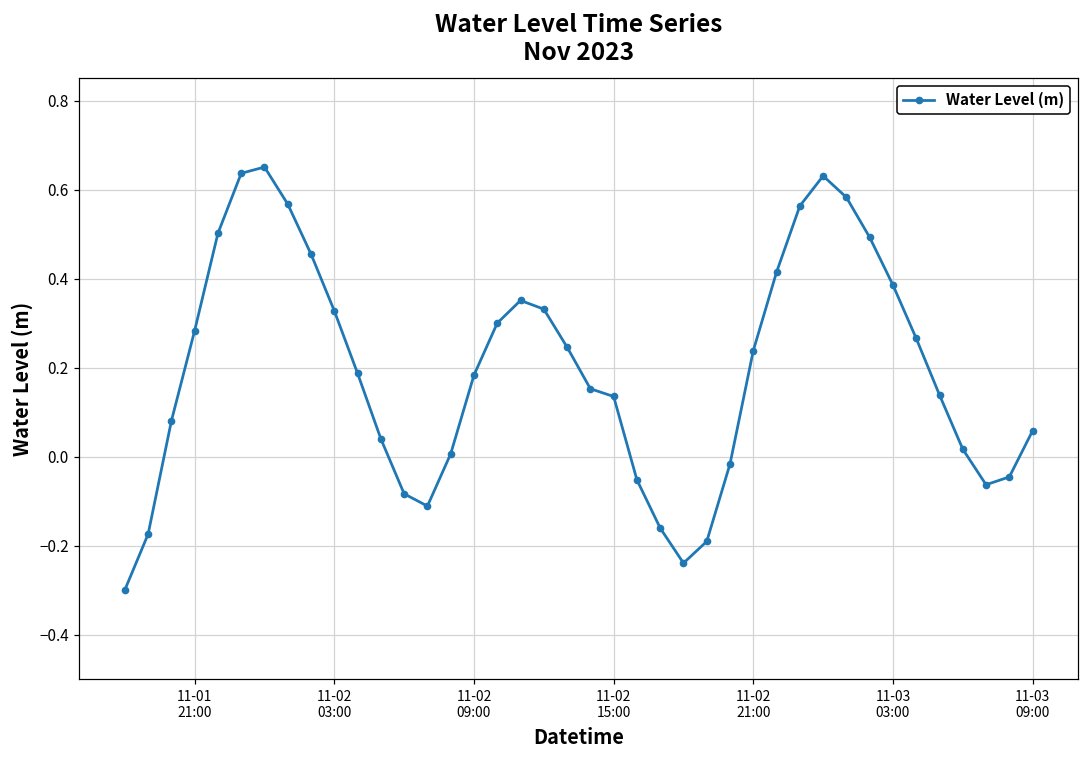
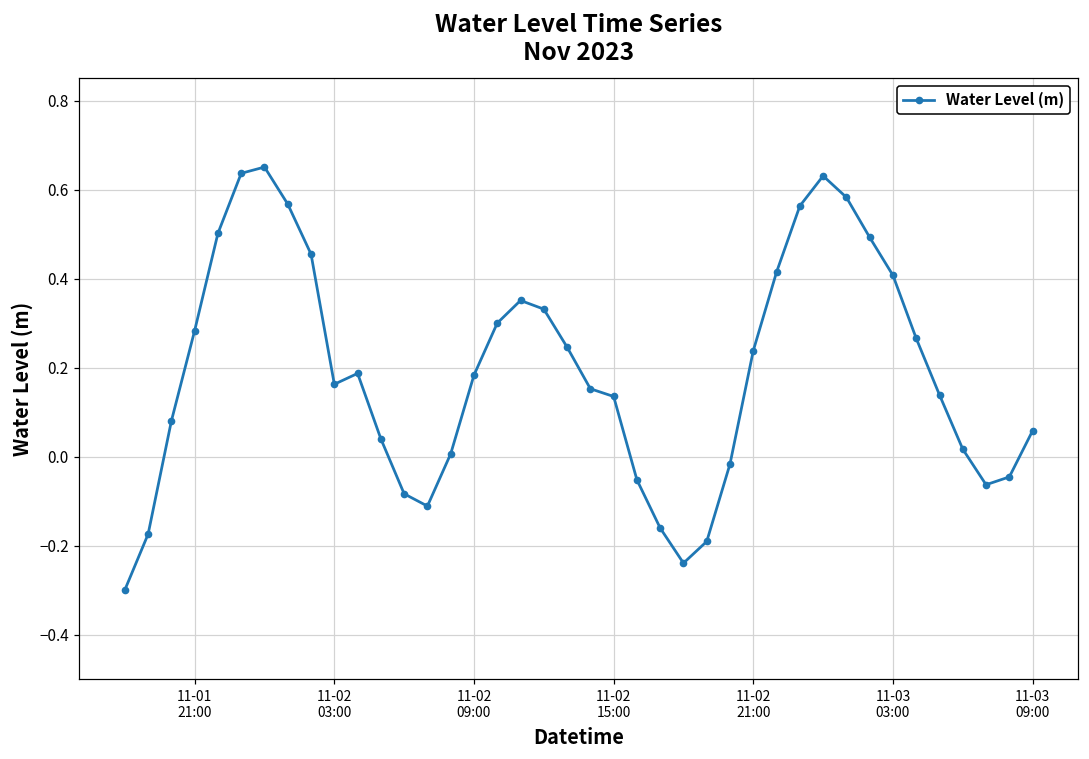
  {
    "11-01 21:00": 0.28,
-   "11-02 03:00": 0.33,
+   "11-02 03:00": 0.16,
    "11-02 09:00": 0.18,
    "11-02 15:00": 0.14,
    "11-02 21:00": 0.24,
-   "11-03 03:00": 0.39,
+   "11-03 03:00": 0.41,
    "11-03 09:00": 0.06
  }
